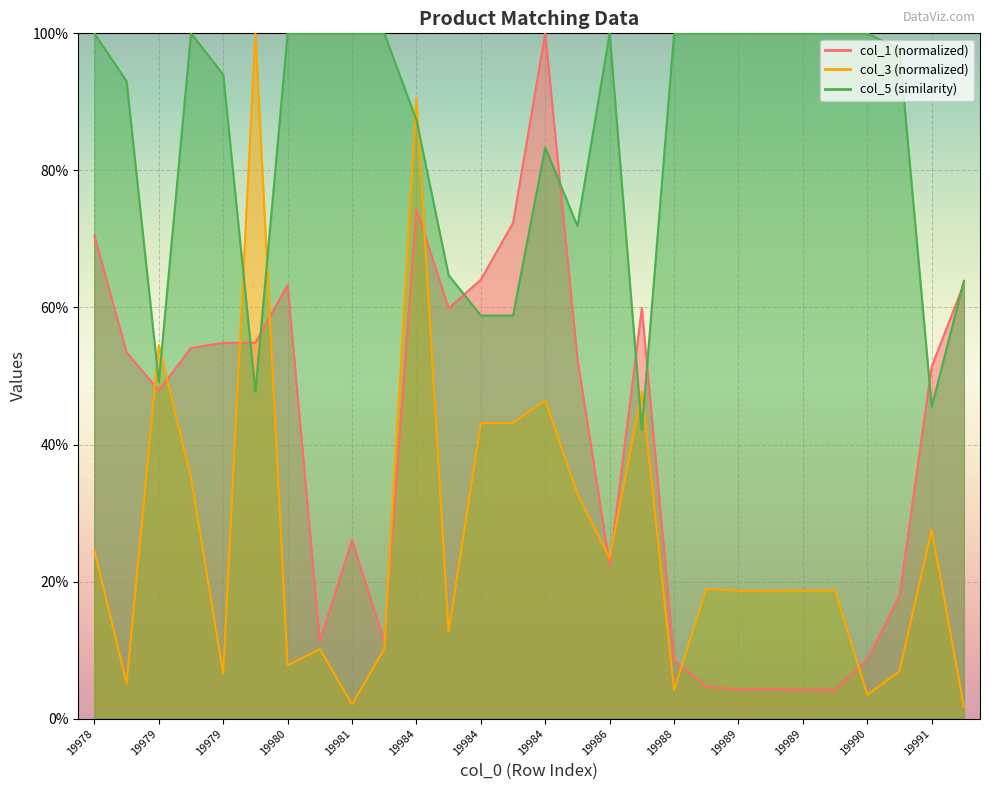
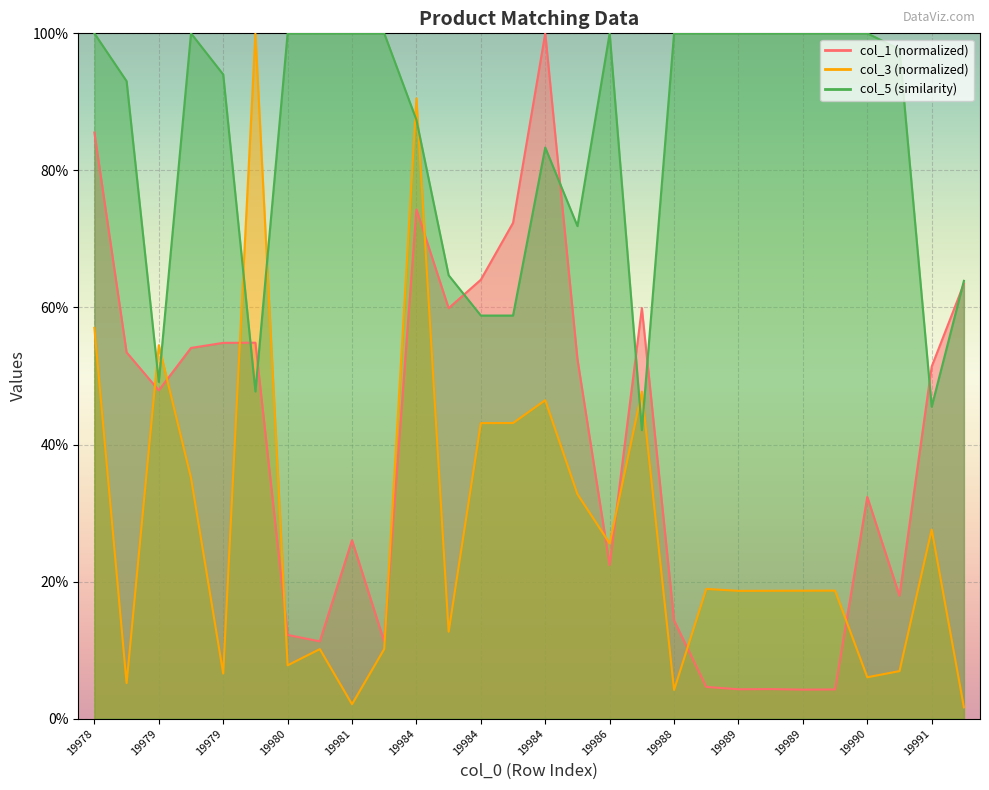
  {
    "col_1 (normalized)": {
-     "19978": "70%",
-     "19980": "63%",
+     "19978": "86%",
+     "19980": "12%",
      "19981": "26%",
      "19986": "22%",
-     "19988": "9%",
-     "19990": "9%",
+     "19988": "14%",
+     "19990": "32%",
      "19991": "51%"
    },
    "col_3 (normalized)": {
-     "19978": "24%",
+     "19978": "57%",
      "19980": "8%",
      "19981": "2%",
-     "19986": "23%",
+     "19986": "26%",
      "19988": "4%",
-     "19990": "3%",
+     "19990": "6%",
      "19991": "28%"
    },
    "col_5 (similarity)": {
      "19978": "100%",
      "19980": "100%",
      "19981": "100%",
      "19986": "100%",
      "19988": "100%",
      "19990": "100%",
      "19991": "46%"
    }
  }
